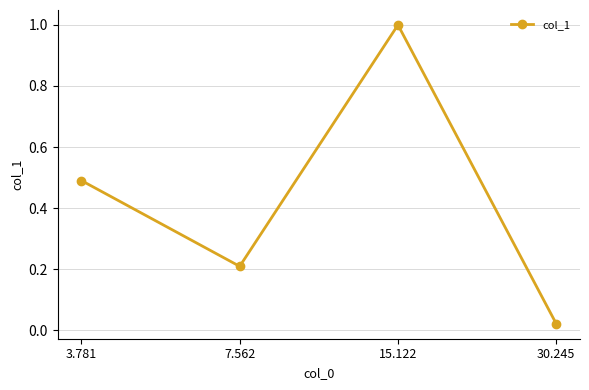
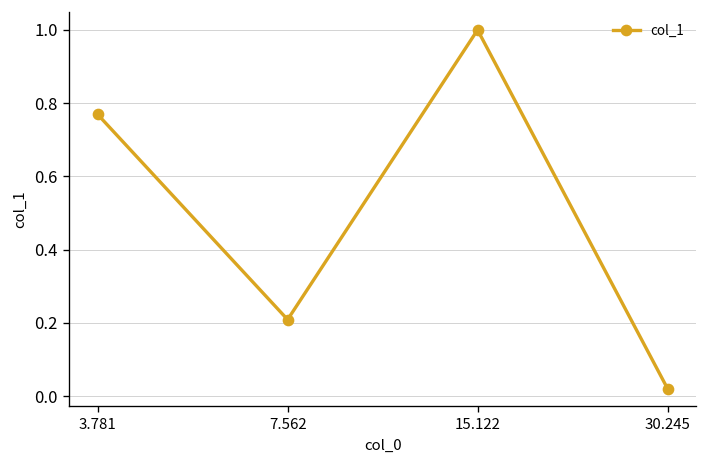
  {
-   "3.781": 0.49,
+   "3.781": 0.77,
    "7.562": 0.21,
    "15.122": 1.00,
    "30.245": 0.02
  }
